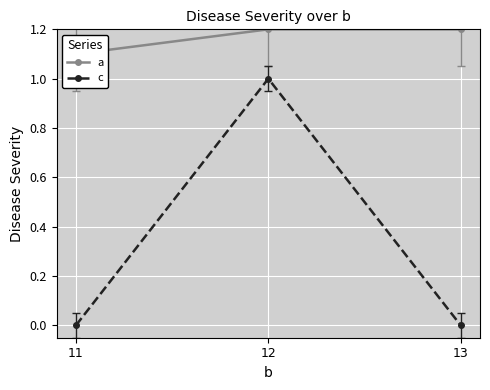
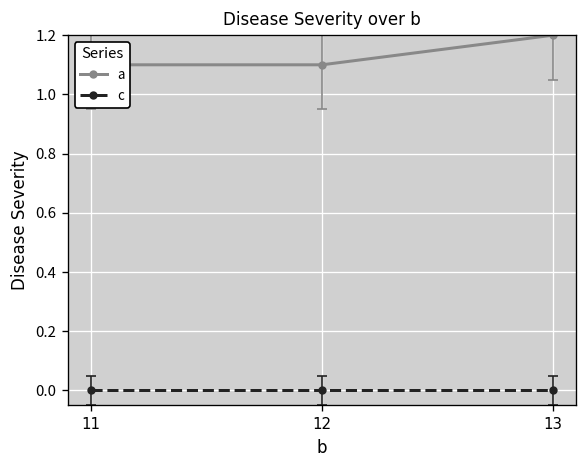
  {
    "a": {
-     "12": 1.2,
+     "12": 1.1,
      "13": 1.2
    },
    "c": {
      "11": 0,
-     "12": 1,
+     "12": 0,
      "13": 0
    }
  }
